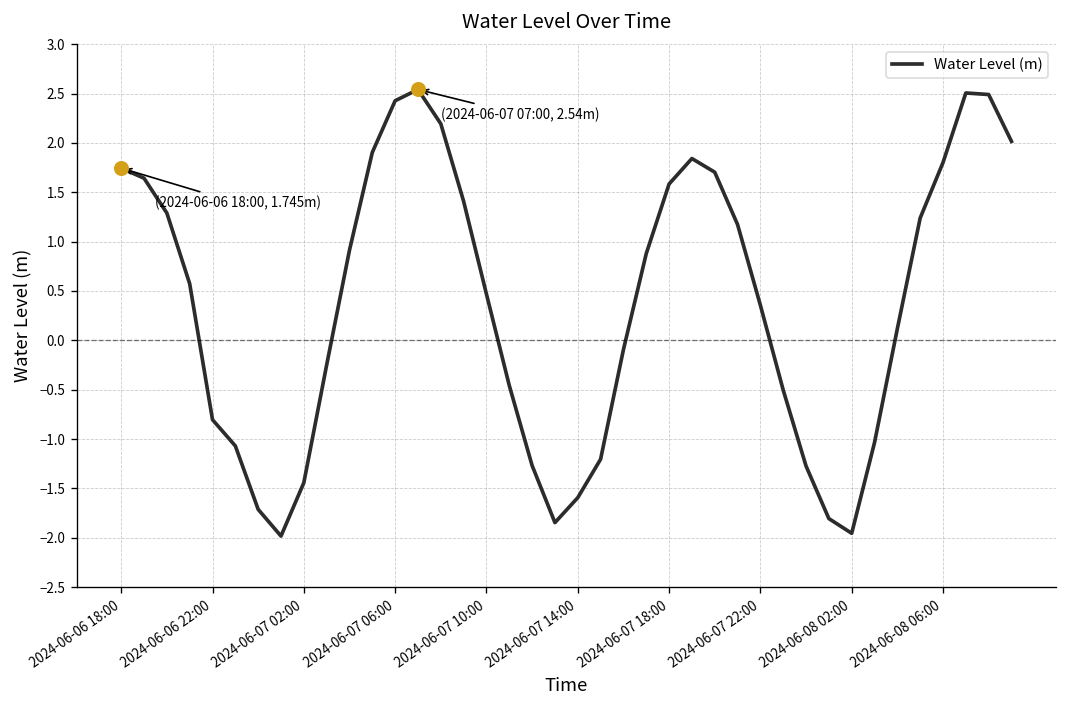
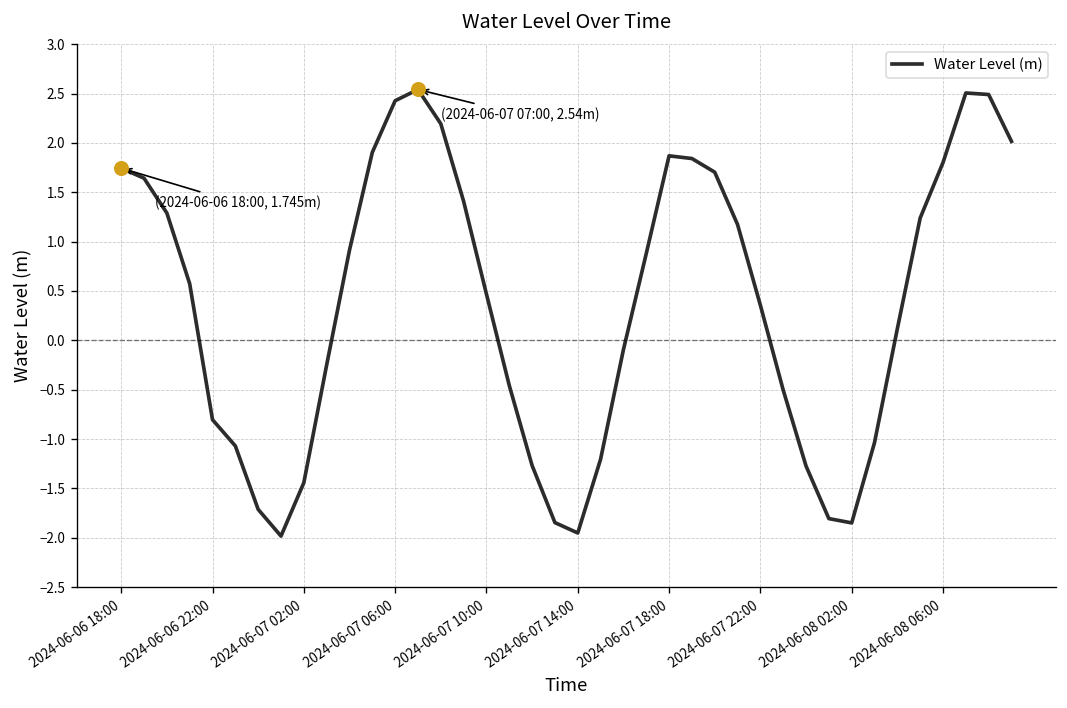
  {
    "Water Level (m)": {
      "2024-06-06 22:00": -0.8,
      "2024-06-07 02:00": -1.4,
      "2024-06-07 06:00": 2.4,
      "2024-06-07 10:00": 0.5,
-     "2024-06-07 14:00": -1.6,
-     "2024-06-07 18:00": 1.6,
+     "2024-06-07 14:00": -2.0,
+     "2024-06-07 18:00": 1.9,
      "2024-06-07 22:00": 0.4,
-     "2024-06-08 02:00": -2.0,
+     "2024-06-08 02:00": -1.9,
      "2024-06-08 06:00": 1.8
    }
  }
